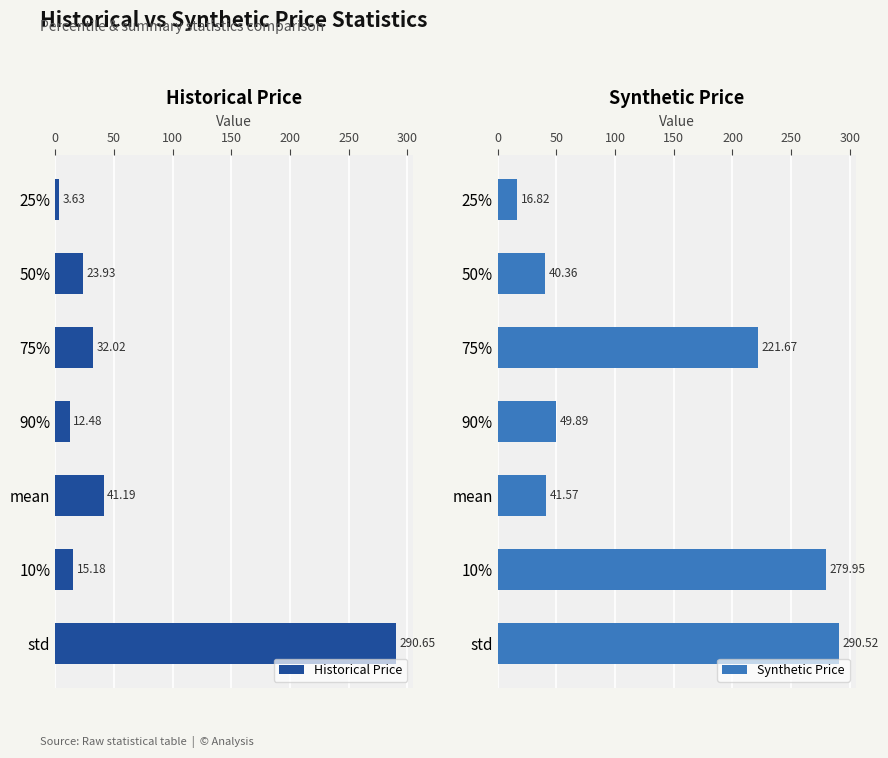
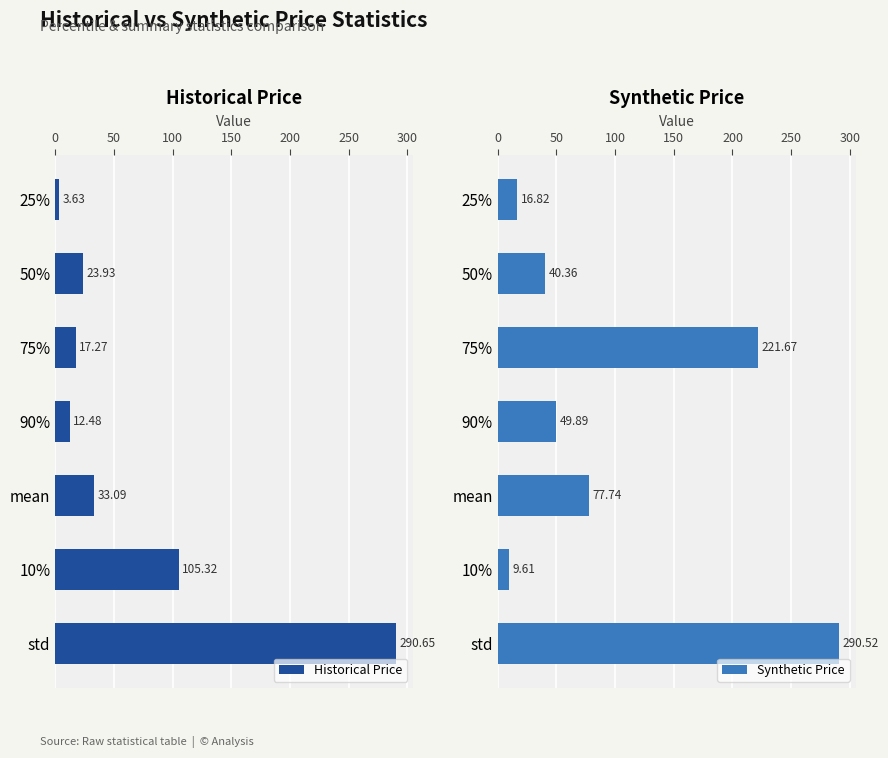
  {
    "Historical Price": {
      "25%": 3.63,
      "50%": 23.93,
-     "75%": 32.02,
+     "75%": 17.27,
      "90%": 12.48,
-     "mean": 41.19,
-     "10%": 15.18,
+     "mean": 33.09,
+     "10%": 105.32,
      "std": 290.65
    },
    "Synthetic Price": {
      "25%": 16.82,
      "50%": 40.36,
      "75%": 221.67,
      "90%": 49.89,
-     "mean": 41.57,
-     "10%": 279.95,
+     "mean": 77.74,
+     "10%": 9.61,
      "std": 290.52
    }
  }
